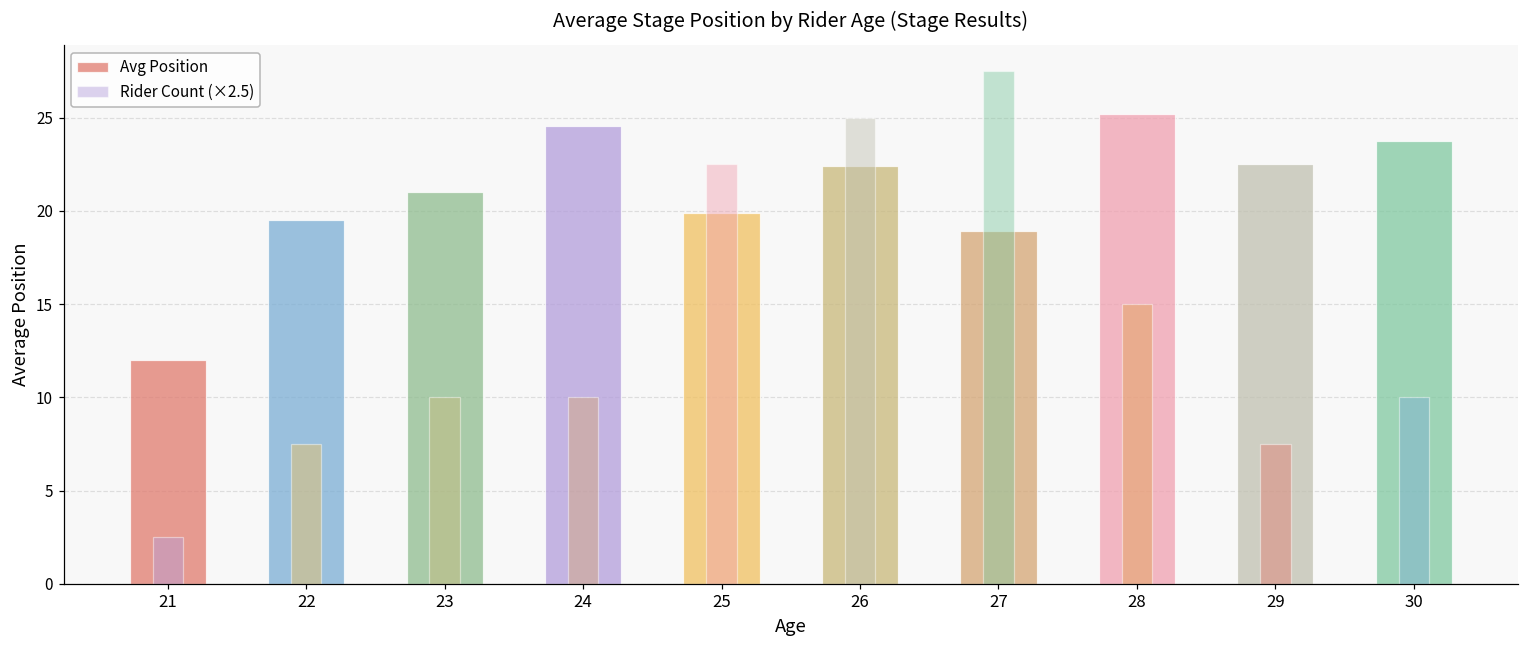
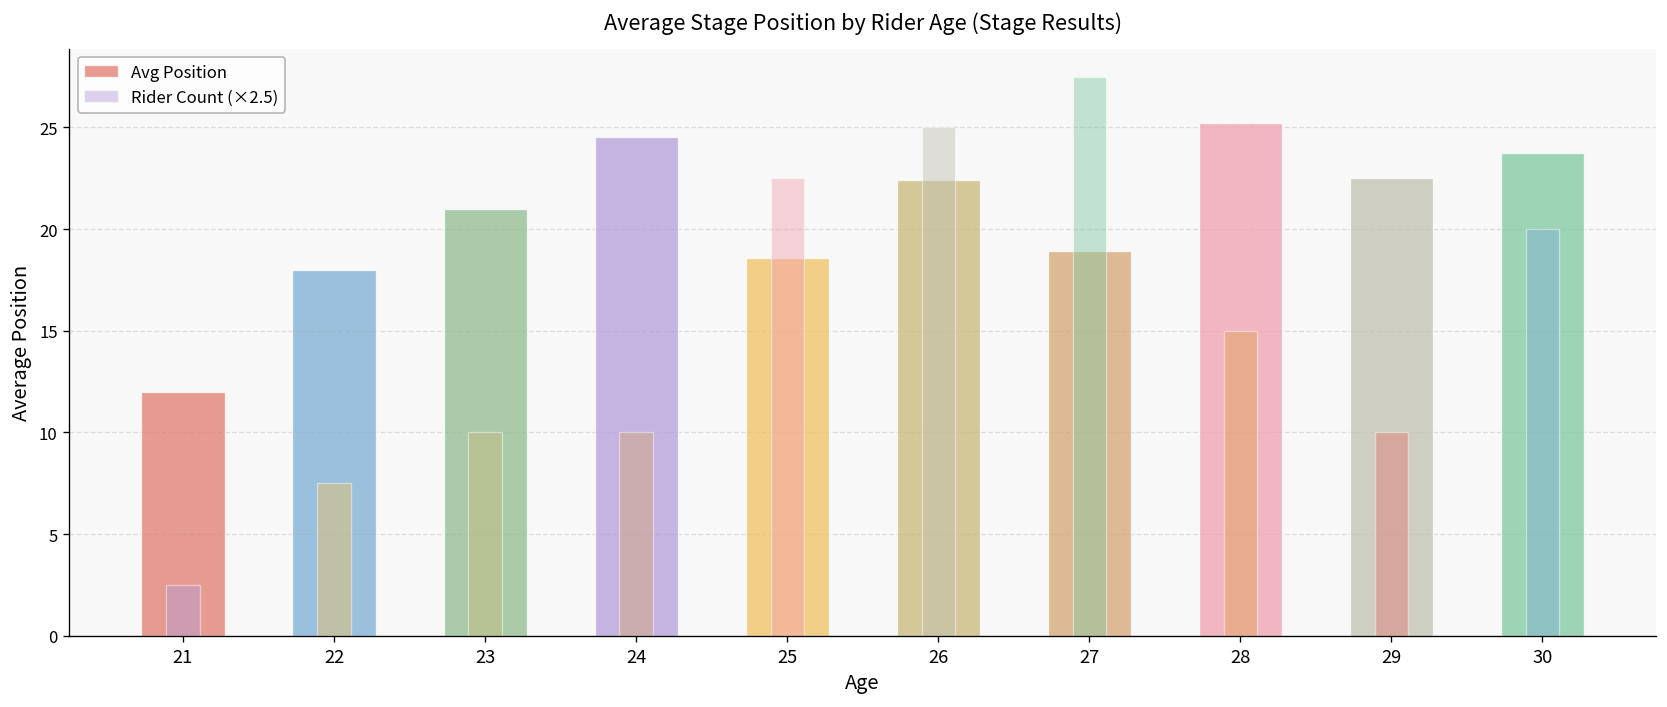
  {
    "Avg Position": {
      "21": 12.0,
-     "22": 19.5,
+     "22": 18.0,
      "23": 21.0,
      "24": 24.5,
-     "25": 19.9,
+     "25": 18.6,
      "28": 25.2,
      "29": 22.5,
      "30": 23.8
    },
    "Rider Count (×2.5)": {
      "25": 22.5,
      "26": 25.0,
      "27": 27.5,
-     "29": 7.5,
-     "30": 10.0
+     "29": 10.0,
+     "30": 20.0
    }
  }
